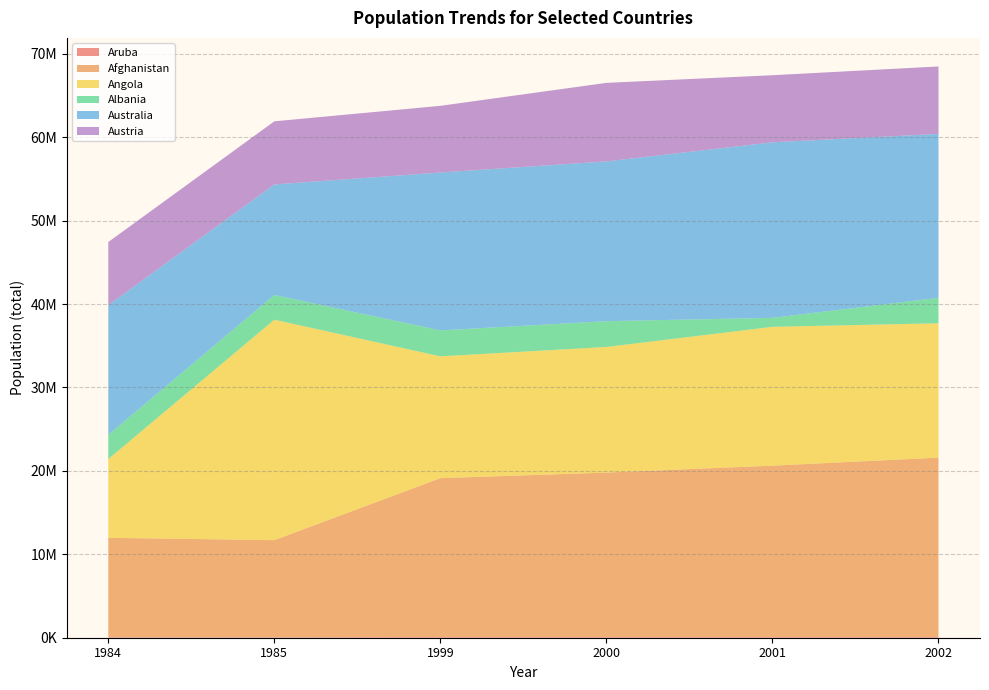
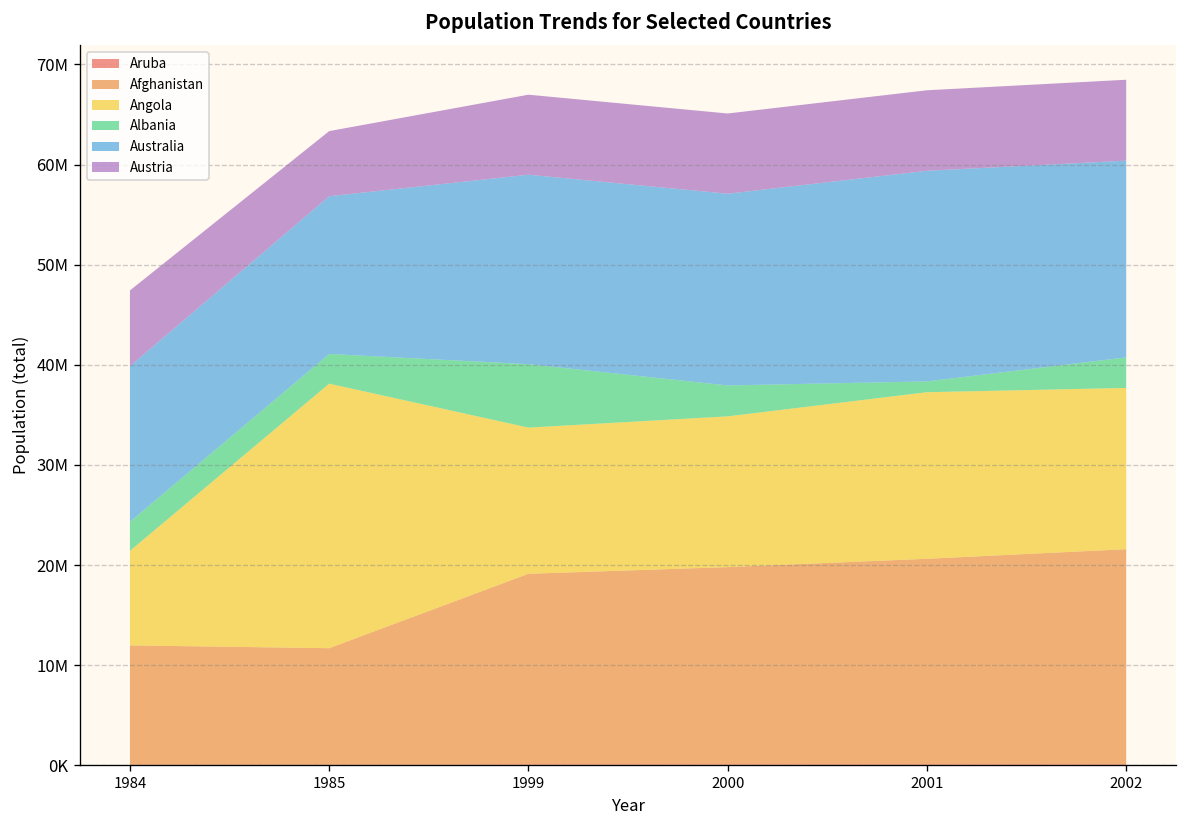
  {
    "Angola": {
      "1984": 9000000,
      "1985": 26000000,
      "1999": 15000000,
      "2000": 15000000,
      "2001": 17000000,
      "2002": 16000000
    },
    "Albania": {
      "1984": 3000000,
      "1985": 3000000,
-     "1999": 3000000,
+     "1999": 6000000,
      "2000": 3000000,
      "2001": 1000000,
      "2002": 3000000
    },
    "Australia": {
      "1984": 16000000,
-     "1985": 13000000,
+     "1985": 16000000,
      "1999": 19000000,
      "2000": 19000000,
      "2001": 21000000,
      "2002": 20000000
    },
    "Austria": {
      "1984": 8000000,
-     "1985": 8000000,
+     "1985": 7000000,
      "1999": 8000000,
-     "2000": 9000000,
+     "2000": 8000000,
      "2001": 8000000,
      "2002": 8000000
    }
  }
